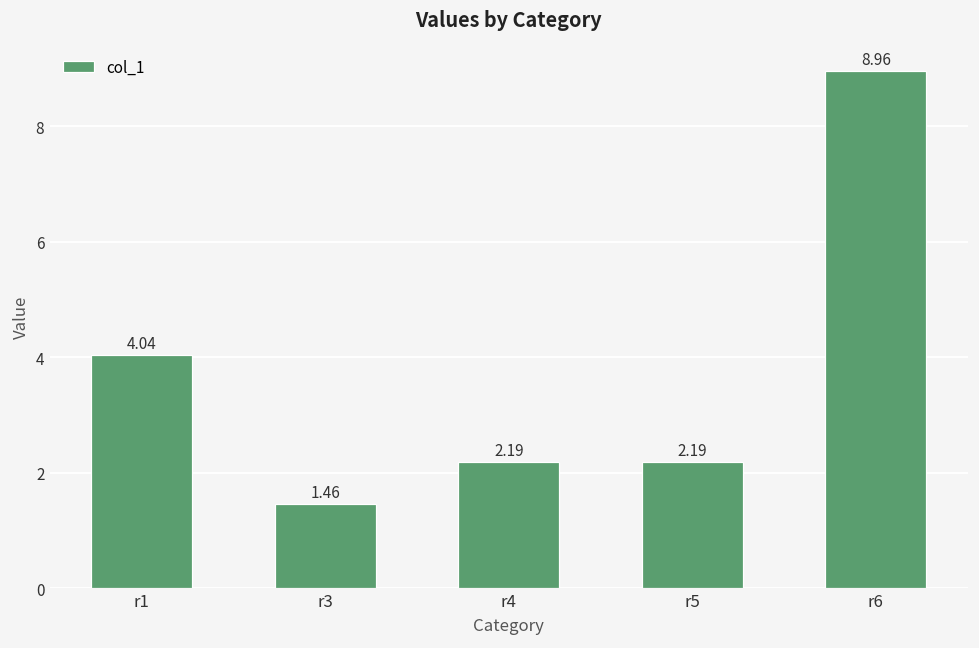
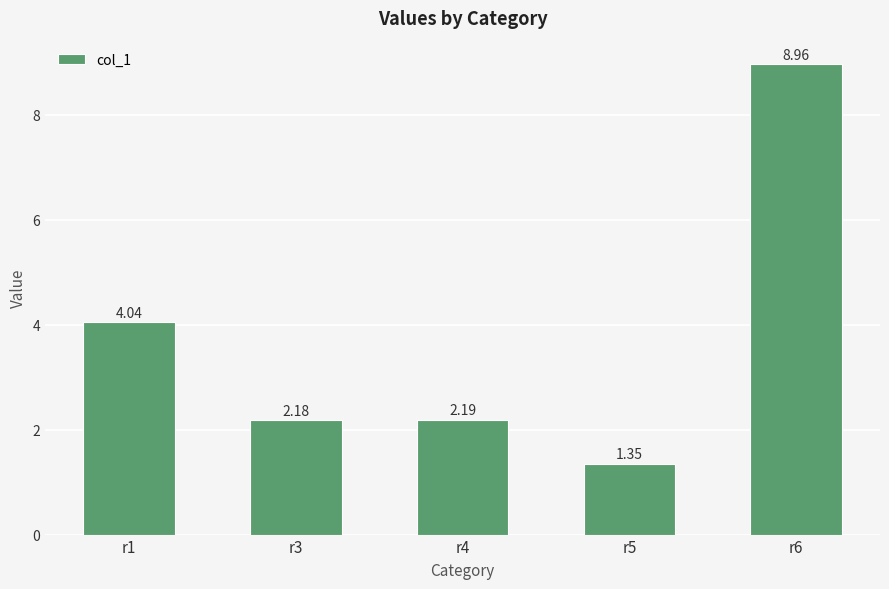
  {
    "r1": 4.04,
-   "r3": 1.46,
+   "r3": 2.18,
    "r4": 2.19,
-   "r5": 2.19,
+   "r5": 1.35,
    "r6": 8.96
  }
